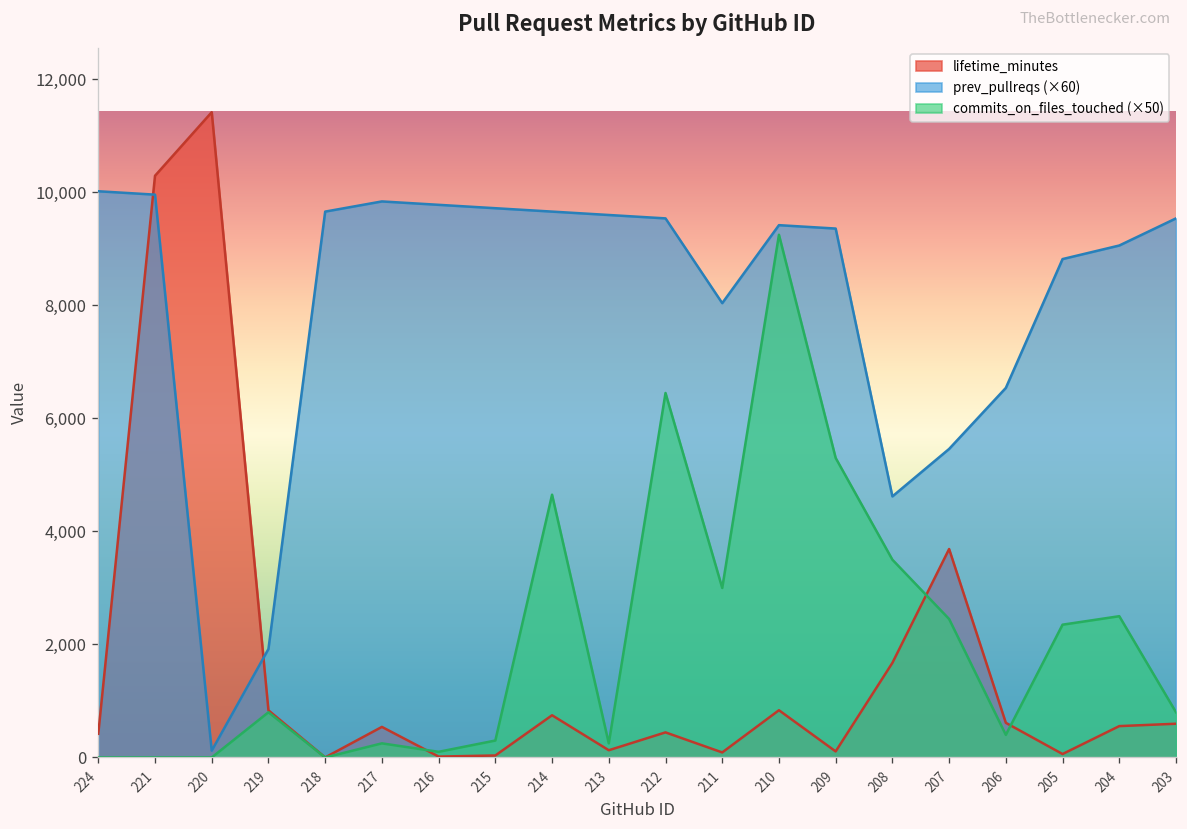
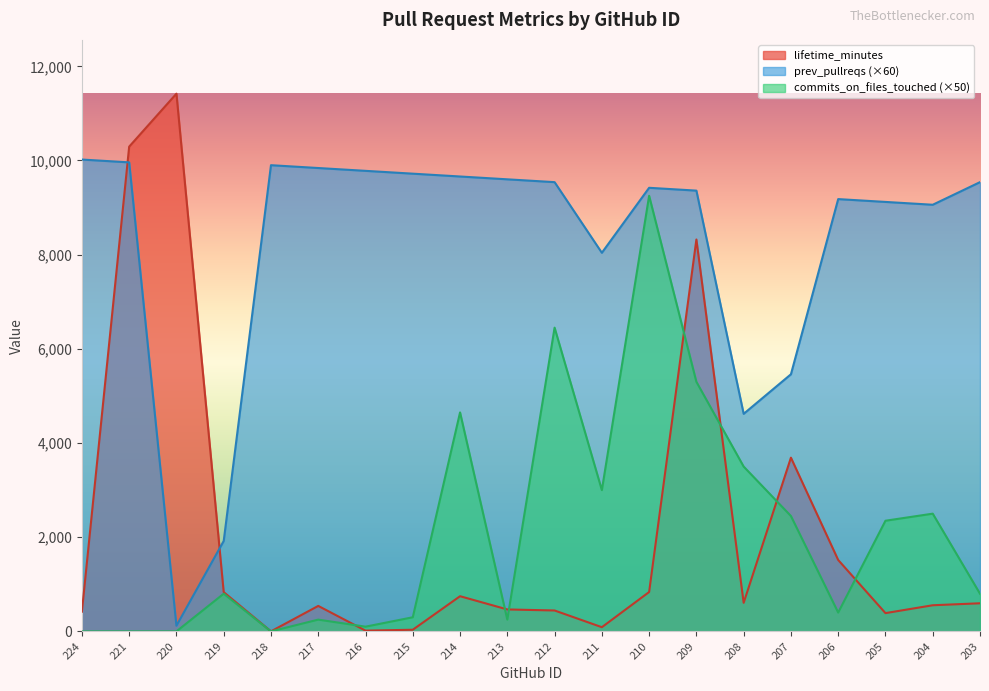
  {
    "lifetime_minutes": {
      "224": "400",
      "221": "10,300",
      "220": "11,400",
      "217": "500",
      "216": "0",
      "215": "0",
      "214": "700",
-     "213": "100",
+     "213": "500",
      "212": "400",
      "211": "100",
      "210": "800",
-     "209": "100",
-     "208": "1,700",
+     "209": "8,300",
+     "208": "600",
      "207": "3,700",
-     "206": "600",
-     "205": "100",
+     "206": "1,500",
+     "205": "400",
      "204": "600",
      "203": "600"
    },
    "prev_pullreqs (×60)": {
      "224": "10,000",
      "221": "10,000",
      "220": "100",
      "219": "1,900",
-     "218": "9,700",
+     "218": "9,900",
      "217": "9,800",
      "216": "9,800",
      "215": "9,700",
      "214": "9,700",
      "213": "9,600",
      "212": "9,500",
      "211": "8,000",
      "210": "9,400",
      "209": "9,400",
      "208": "4,600",
      "207": "5,500",
-     "206": "6,500",
-     "205": "8,800",
+     "206": "9,200",
+     "205": "9,100",
      "204": "9,100",
      "203": "9,500"
    },
    "commits_on_files_touched (×50)": {
      "224": "0",
      "221": "0",
      "220": "0",
      "217": "300",
      "216": "100",
      "215": "300",
      "214": "4,700",
      "213": "300",
      "212": "6,500",
      "211": "3,000",
      "210": "9,300",
      "209": "5,300",
      "208": "3,500",
      "207": "2,500",
      "206": "400",
      "205": "2,400",
      "204": "2,500",
      "203": "800"
    }
  }
